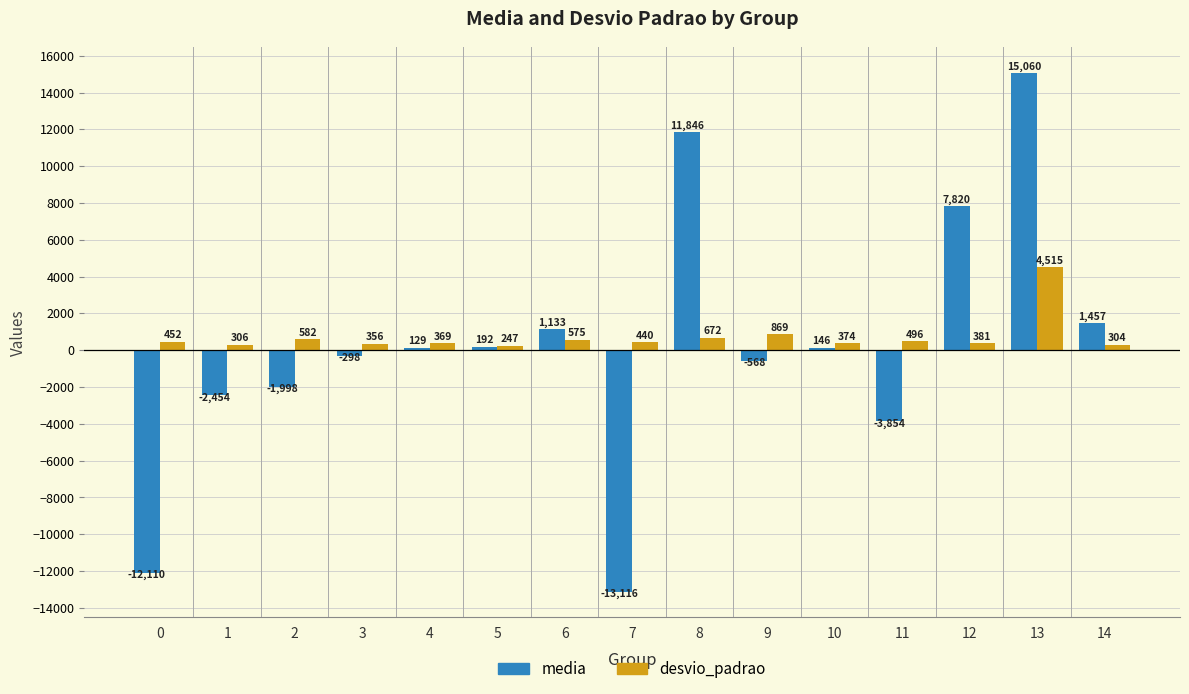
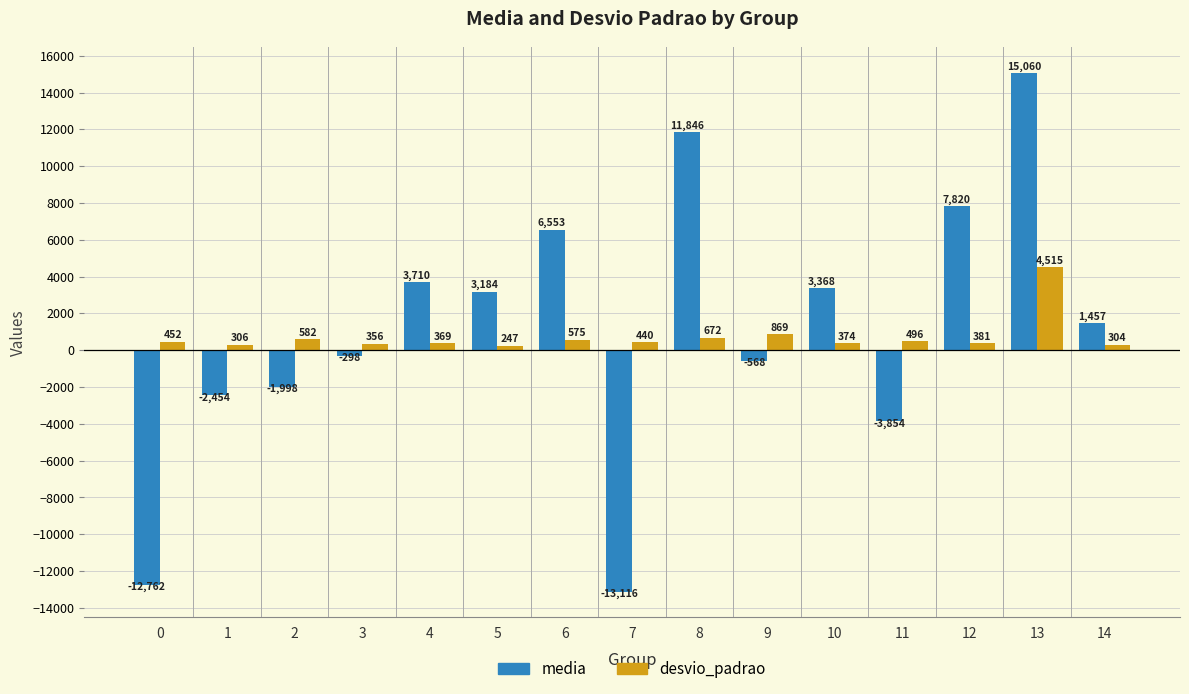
  {
    "media": {
-     "0": "-12,110",
+     "0": "-12,762",
      "1": "-2,454",
      "2": "-1,998",
      "3": "-298",
-     "4": "129",
-     "5": "192",
-     "6": "1,133",
+     "4": "3,710",
+     "5": "3,184",
+     "6": "6,553",
      "7": "-13,116",
      "8": "11,846",
      "9": "-568",
-     "10": "146",
+     "10": "3,368",
      "11": "-3,854",
      "12": "7,820",
      "13": "15,060",
      "14": "1,457"
    },
    "desvio_padrao": {
      "0": "452",
      "1": "306",
      "2": "582",
      "3": "356",
      "4": "369",
      "5": "247",
      "6": "575",
      "7": "440",
      "8": "672",
      "9": "869",
      "10": "374",
      "11": "496",
      "12": "381",
      "13": "4,515",
      "14": "304"
    }
  }
